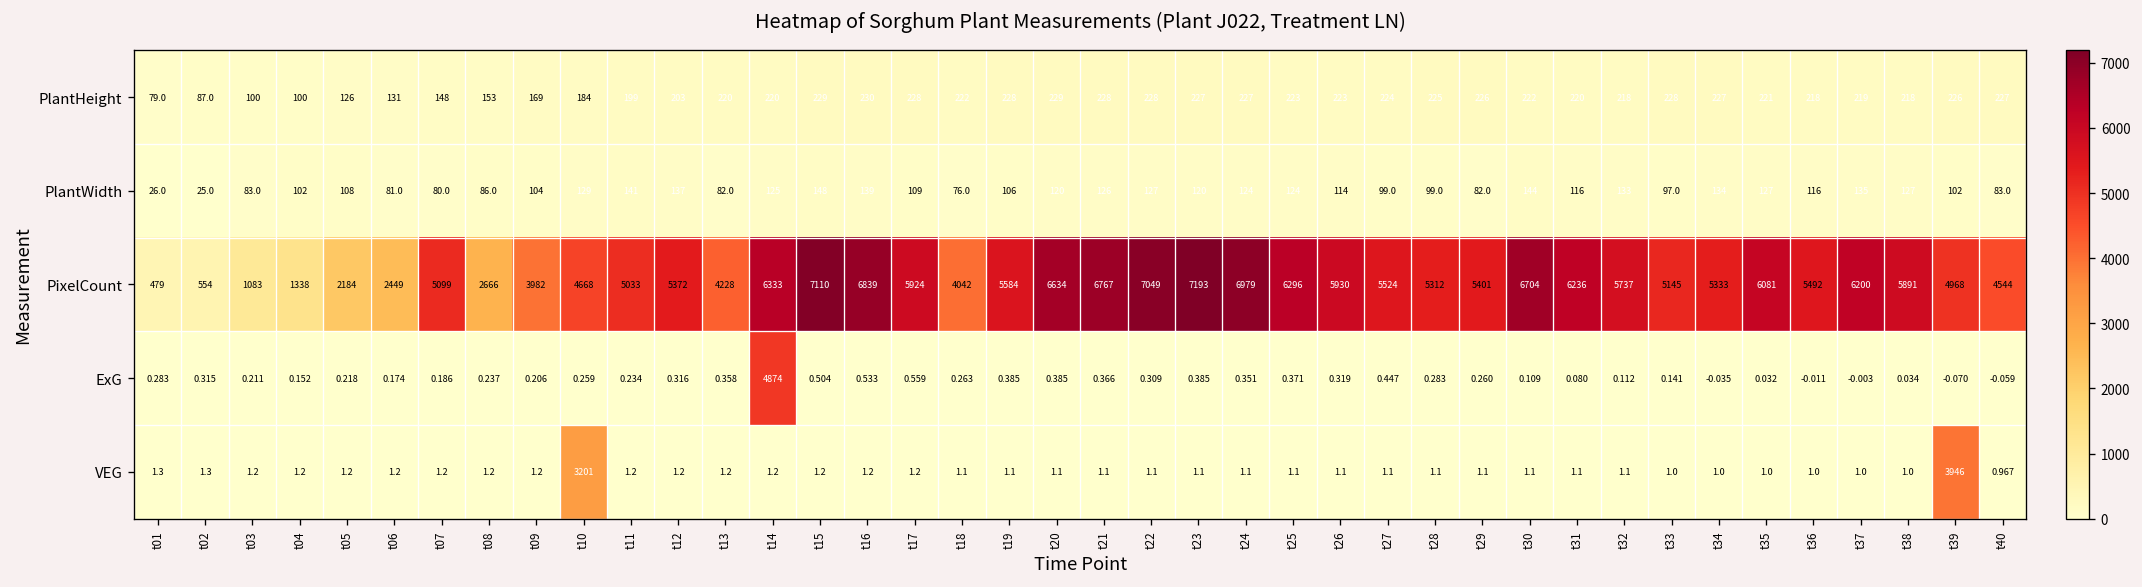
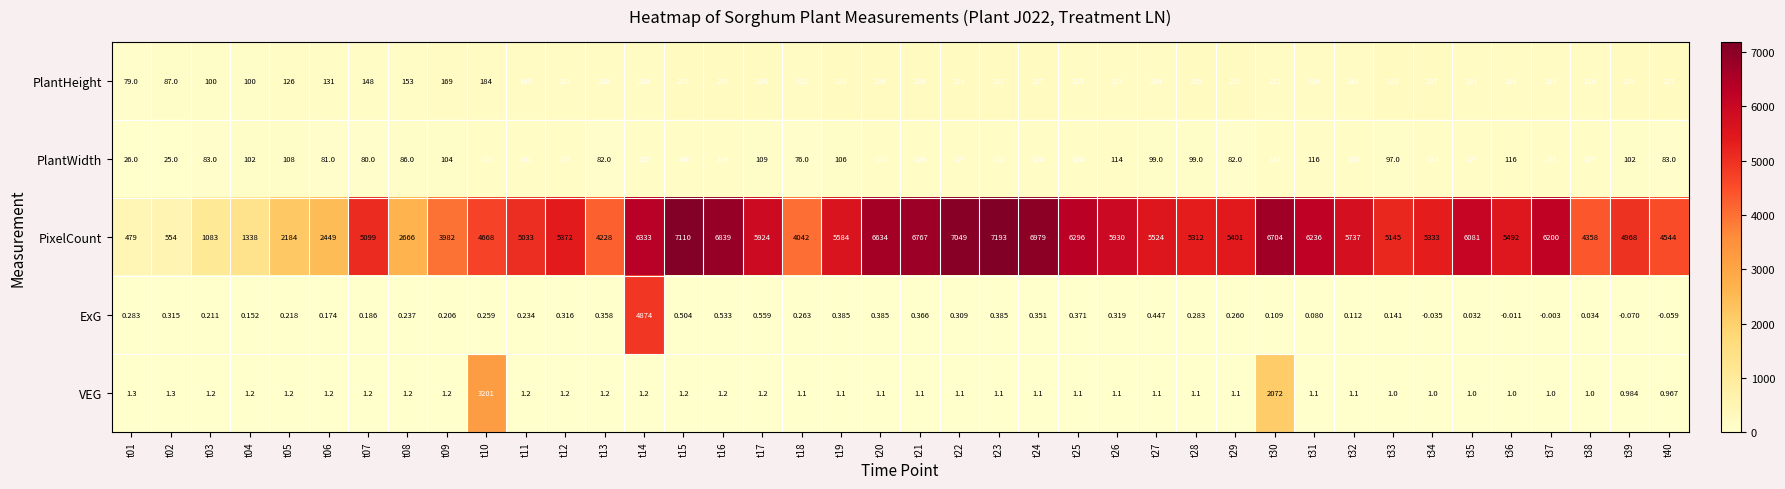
  {
    "PlantHeight": {
      "t01": 79.0,
      "t02": 87.0,
      "t03": 100,
      "t04": 100,
      "t05": 126,
      "t06": 131,
      "t07": 148,
      "t08": 153,
      "t09": 169,
      "t10": 184,
      "t11": 199,
      "t12": 203,
      "t13": 220,
      "t14": 220,
      "t15": 229,
      "t16": 230,
      "t17": 228,
      "t18": 222,
      "t19": 228,
      "t20": 229,
      "t21": 228,
      "t22": 228,
      "t23": 227,
      "t24": 227,
      "t25": 223,
      "t26": 223,
      "t27": 224,
      "t28": 225,
      "t29": 226,
      "t30": 222,
      "t31": 220,
      "t32": 218,
      "t33": 228,
      "t34": 227,
      "t35": 221,
      "t36": 218,
      "t37": 219,
      "t38": 218,
      "t39": 226,
      "t40": 227
    },
    "PlantWidth": {
      "t01": 26.0,
      "t02": 25.0,
      "t03": 83.0,
      "t04": 102,
      "t05": 108,
      "t06": 81.0,
      "t07": 80.0,
      "t08": 86.0,
      "t09": 104,
      "t10": 129,
      "t11": 141,
      "t12": 137,
      "t13": 82.0,
      "t14": 125,
      "t15": 148,
      "t16": 139,
      "t17": 109,
      "t18": 76.0,
      "t19": 106,
      "t20": 120,
      "t21": 126,
      "t22": 127,
      "t23": 120,
      "t24": 124,
      "t25": 124,
      "t26": 114,
      "t27": 99.0,
      "t28": 99.0,
      "t29": 82.0,
      "t30": 144,
      "t31": 116,
      "t32": 133,
      "t33": 97.0,
      "t34": 134,
      "t35": 127,
      "t36": 116,
      "t37": 135,
      "t38": 127,
      "t39": 102,
      "t40": 83.0
    },
    "PixelCount": {
      "t01": 479,
      "t02": 554,
      "t03": 1083,
      "t04": 1338,
      "t05": 2184,
      "t06": 2449,
      "t07": 5099,
      "t08": 2666,
      "t09": 3982,
      "t10": 4668,
      "t11": 5033,
      "t12": 5372,
      "t13": 4228,
      "t14": 6333,
      "t15": 7110,
      "t16": 6839,
      "t17": 5924,
      "t18": 4042,
      "t19": 5584,
      "t20": 6634,
      "t21": 6767,
      "t22": 7049,
      "t23": 7193,
      "t24": 6979,
      "t25": 6296,
      "t26": 5930,
      "t27": 5524,
      "t28": 5312,
      "t29": 5401,
      "t30": 6704,
      "t31": 6236,
      "t32": 5737,
      "t33": 5145,
      "t34": 5333,
      "t35": 6081,
      "t36": 5492,
      "t37": 6200,
-     "t38": 5891,
+     "t38": 4358,
      "t39": 4968,
      "t40": 4544
    },
    "ExG": {
      "t01": 0.283,
      "t02": 0.315,
      "t03": 0.211,
      "t04": 0.152,
      "t05": 0.218,
      "t06": 0.174,
      "t07": 0.186,
      "t08": 0.237,
      "t09": 0.206,
      "t10": 0.259,
      "t11": 0.234,
      "t12": 0.316,
      "t13": 0.358,
      "t14": 4874,
      "t15": 0.504,
      "t16": 0.533,
      "t17": 0.559,
      "t18": 0.263,
      "t19": 0.385,
      "t20": 0.385,
      "t21": 0.366,
      "t22": 0.309,
      "t23": 0.385,
      "t24": 0.351,
      "t25": 0.371,
      "t26": 0.319,
      "t27": 0.447,
      "t28": 0.283,
      "t29": 0.260,
      "t30": 0.109,
      "t31": 0.080,
      "t32": 0.112,
      "t33": 0.141,
      "t34": -0.035,
      "t35": 0.032,
      "t36": -0.011,
      "t37": -0.003,
      "t38": 0.034,
      "t39": -0.070,
      "t40": -0.059
    },
    "VEG": {
      "t01": 1.3,
      "t02": 1.3,
      "t03": 1.2,
      "t04": 1.2,
      "t05": 1.2,
      "t06": 1.2,
      "t07": 1.2,
      "t08": 1.2,
      "t09": 1.2,
      "t10": 3201,
      "t11": 1.2,
      "t12": 1.2,
      "t13": 1.2,
      "t14": 1.2,
      "t15": 1.2,
      "t16": 1.2,
      "t17": 1.2,
      "t18": 1.1,
      "t19": 1.1,
      "t20": 1.1,
      "t21": 1.1,
      "t22": 1.1,
      "t23": 1.1,
      "t24": 1.1,
      "t25": 1.1,
      "t26": 1.1,
      "t27": 1.1,
      "t28": 1.1,
      "t29": 1.1,
-     "t30": 1.1,
+     "t30": 2072,
      "t31": 1.1,
      "t32": 1.1,
      "t33": 1.0,
      "t34": 1.0,
      "t35": 1.0,
      "t36": 1.0,
      "t37": 1.0,
      "t38": 1.0,
-     "t39": 3946,
+     "t39": 0.984,
      "t40": 0.967
    }
  }
